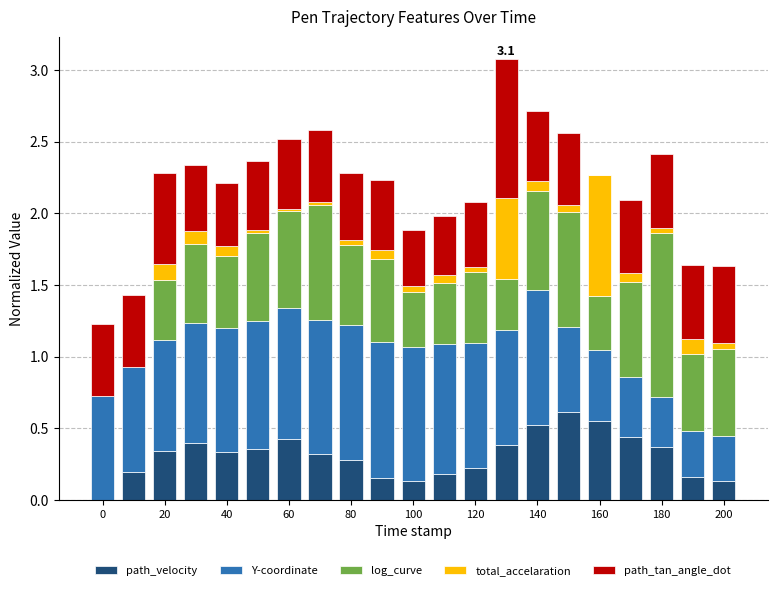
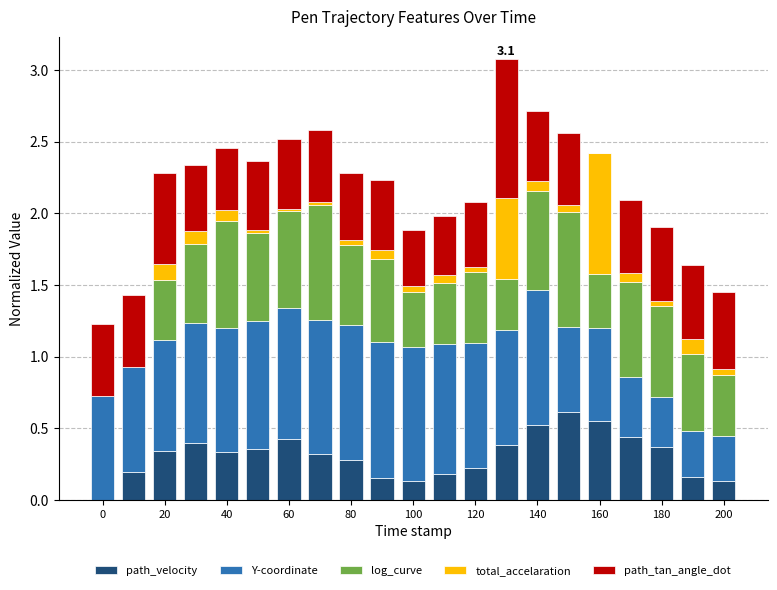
  {
    "path_velocity": {
      "0": 0.00,
      "20": 0.34,
      "40": 0.34,
      "60": 0.43,
      "80": 0.28,
      "100": 0.13,
      "120": 0.22,
      "140": 0.52,
      "160": 0.55,
      "180": 0.37,
      "200": 0.13
    },
    "Y-coordinate": {
      "0": 0.73,
      "20": 0.78,
      "40": 0.87,
      "60": 0.92,
      "80": 0.95,
      "100": 0.94,
      "120": 0.87,
      "140": 0.94,
-     "160": 0.50,
+     "160": 0.65,
      "180": 0.35,
      "200": 0.31
    },
    "log_curve": {
      "0": 0.00,
      "20": 0.42,
-     "40": 0.50,
+     "40": 0.75,
      "60": 0.68,
      "80": 0.56,
      "100": 0.38,
      "120": 0.50,
      "140": 0.69,
      "160": 0.38,
-     "180": 1.14,
-     "200": 0.61
+     "180": 0.63,
+     "200": 0.43
    },
    "total_accelaration": {
      "0": 0.00,
      "20": 0.11,
      "40": 0.07,
      "80": 0.03,
      "100": 0.05,
      "120": 0.04,
      "140": 0.07,
      "160": 0.84,
      "180": 0.04,
      "200": 0.04
    },
    "path_tan_angle_dot": {
      "0": 0.50,
      "20": 0.64,
      "40": 0.43,
      "60": 0.49,
      "80": 0.47,
      "100": 0.39,
      "120": 0.45,
      "140": 0.49,
      "160": 0.00,
      "180": 0.51,
      "200": 0.53
    }
  }
